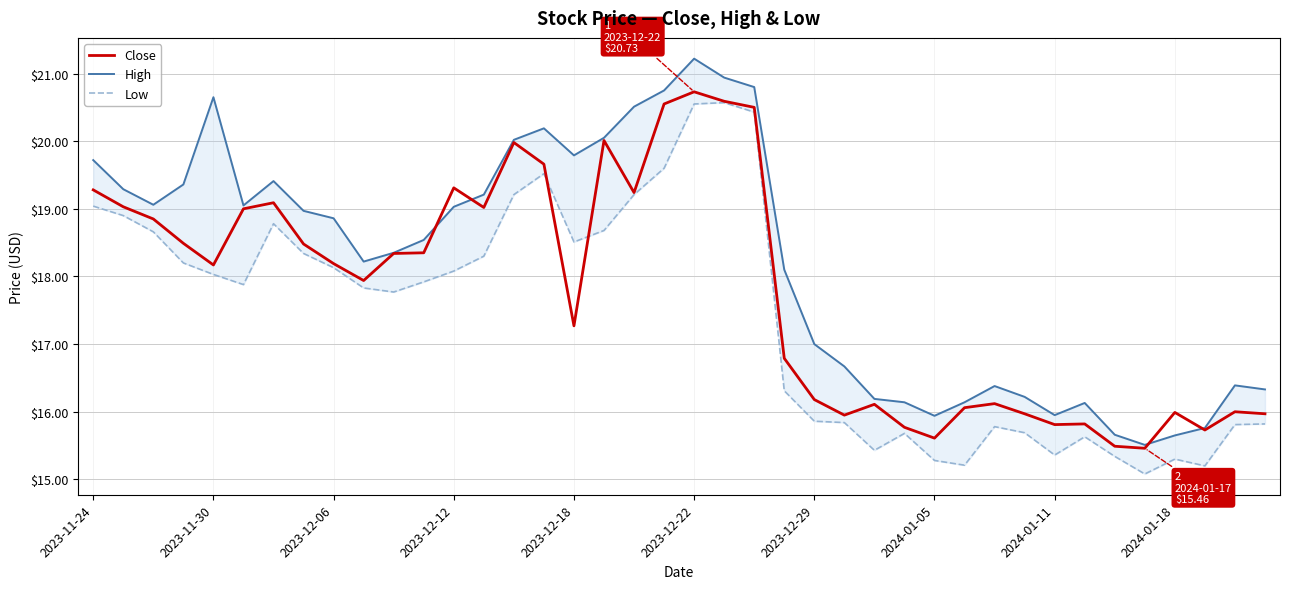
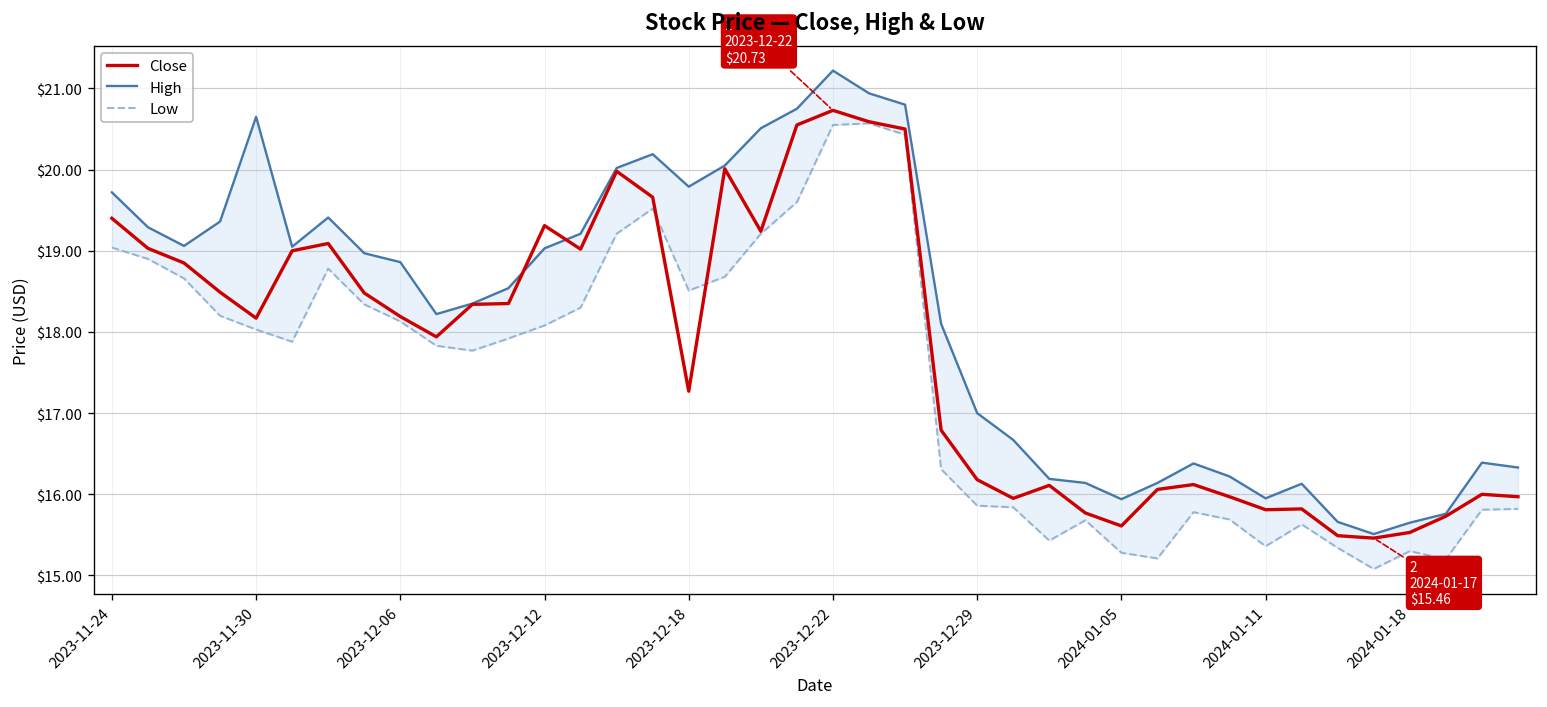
  {
    "Close": {
-     "2023-11-24": "$19.3",
+     "2023-11-24": "$19.4",
      "2023-11-30": "$18.2",
      "2023-12-06": "$18.2",
      "2023-12-12": "$19.3",
      "2023-12-18": "$17.3",
      "2023-12-22": "$20.7",
      "2023-12-29": "$16.2",
      "2024-01-05": "$15.6",
      "2024-01-11": "$15.8",
-     "2024-01-18": "$16.0"
+     "2024-01-18": "$15.5"
    },
    "High": {
      "2023-11-24": "$19.7",
      "2023-11-30": "$20.7",
      "2023-12-06": "$18.9",
      "2023-12-12": "$19.0",
      "2023-12-18": "$19.8",
      "2023-12-22": "$21.2",
      "2023-12-29": "$17.0",
      "2024-01-05": "$15.9",
      "2024-01-11": "$16.0",
      "2024-01-18": "$15.7"
    },
    "Low": {
      "2023-11-24": "$19.0",
      "2023-11-30": "$18.0",
      "2023-12-06": "$18.1",
      "2023-12-12": "$18.1",
      "2023-12-18": "$18.5",
      "2023-12-22": "$20.6",
      "2023-12-29": "$15.9",
      "2024-01-05": "$15.3",
      "2024-01-11": "$15.4"
    }
  }
